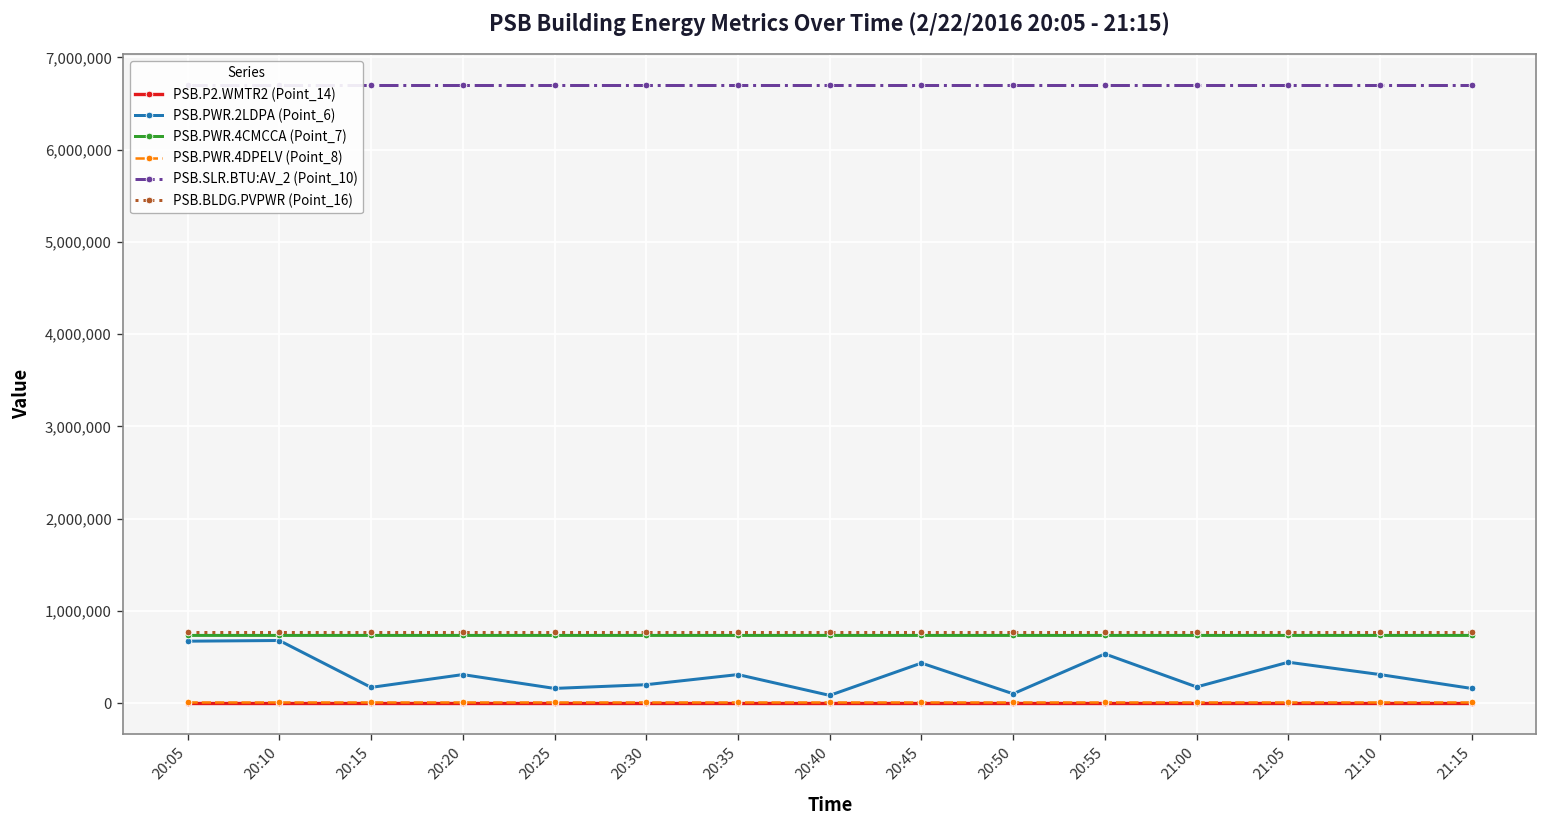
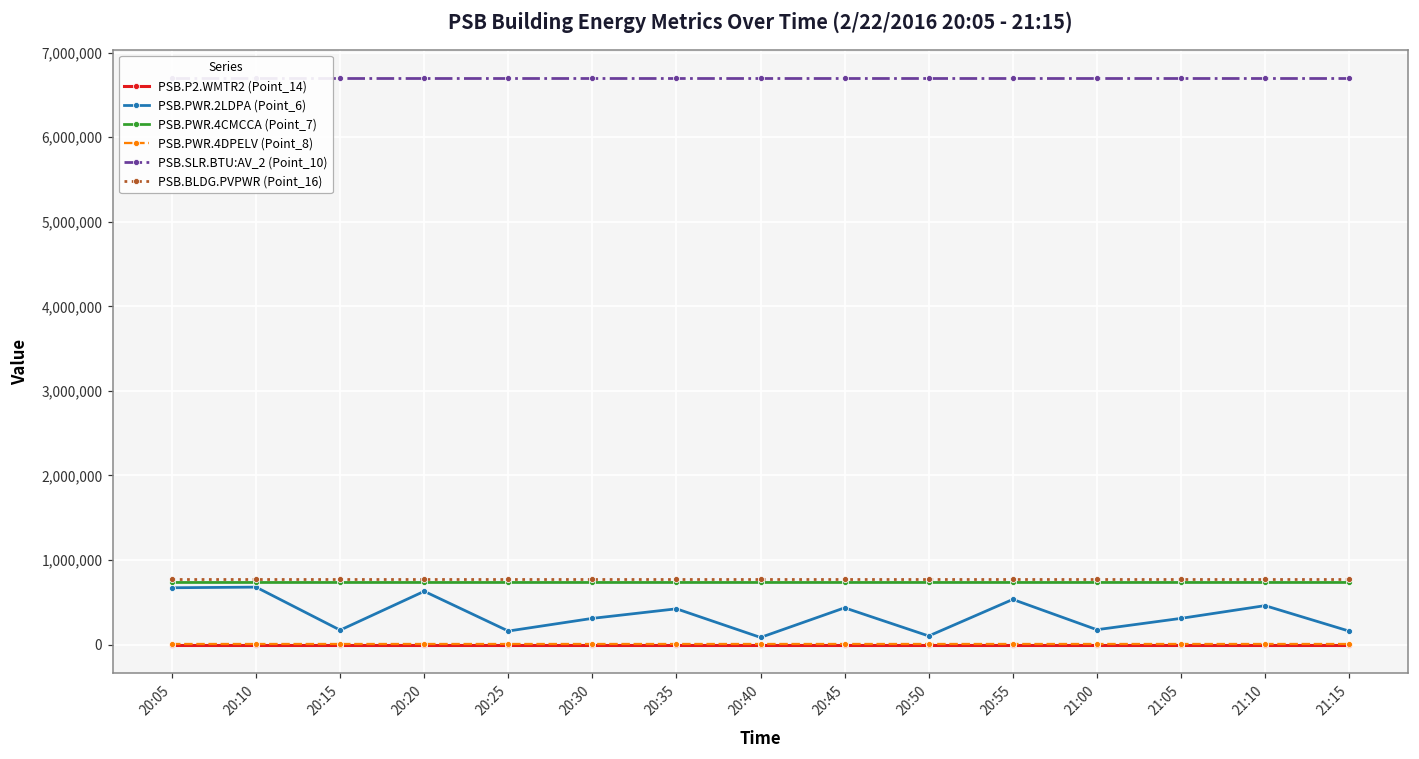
  {
    "PSB.PWR.2LDPA (Point_6)": {
      "20:05": "700,000",
      "20:10": "700,000",
      "20:15": "200,000",
-     "20:20": "300,000",
+     "20:20": "600,000",
      "20:25": "200,000",
-     "20:30": "200,000",
-     "20:35": "300,000",
+     "20:30": "300,000",
+     "20:35": "400,000",
      "20:40": "100,000",
      "20:45": "400,000",
      "20:50": "100,000",
      "20:55": "500,000",
      "21:00": "200,000",
-     "21:05": "400,000",
-     "21:10": "300,000",
+     "21:05": "300,000",
+     "21:10": "500,000",
      "21:15": "200,000"
    },
    "PSB.PWR.4CMCCA (Point_7)": {
      "20:05": "700,000",
      "20:10": "700,000",
      "20:15": "700,000",
      "20:20": "700,000",
      "20:25": "700,000",
      "20:30": "700,000",
      "20:35": "700,000",
      "20:40": "700,000",
      "20:45": "700,000",
      "20:50": "700,000",
      "20:55": "700,000",
      "21:00": "700,000",
      "21:05": "700,000",
      "21:10": "700,000",
      "21:15": "700,000"
    },
    "PSB.SLR.BTU:AV_2 (Point_10)": {
      "20:15": "6,700,000",
      "20:20": "6,700,000",
      "20:25": "6,700,000",
      "20:30": "6,700,000",
      "20:35": "6,700,000",
      "20:40": "6,700,000",
      "20:45": "6,700,000",
      "20:50": "6,700,000",
      "20:55": "6,700,000",
      "21:00": "6,700,000",
      "21:05": "6,700,000",
      "21:10": "6,700,000",
      "21:15": "6,700,000"
    },
    "PSB.BLDG.PVPWR (Point_16)": {
      "20:05": "800,000",
      "20:10": "800,000",
      "20:15": "800,000",
      "20:20": "800,000",
      "20:25": "800,000",
      "20:30": "800,000",
      "20:35": "800,000",
      "20:40": "800,000",
      "20:45": "800,000",
      "20:50": "800,000",
      "20:55": "800,000",
      "21:00": "800,000",
      "21:05": "800,000",
      "21:10": "800,000",
      "21:15": "800,000"
    }
  }
